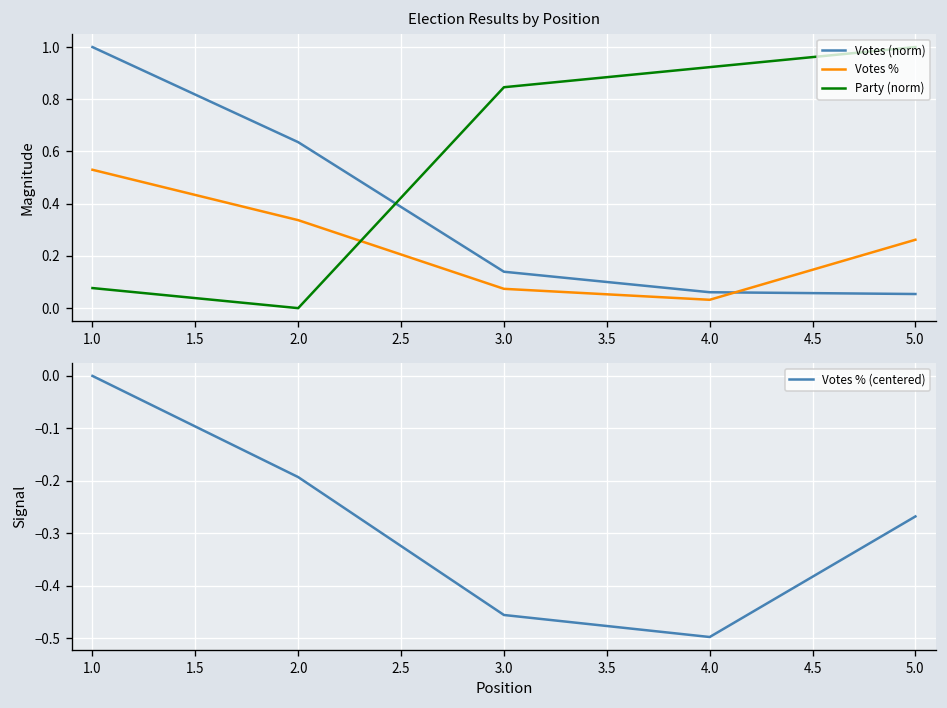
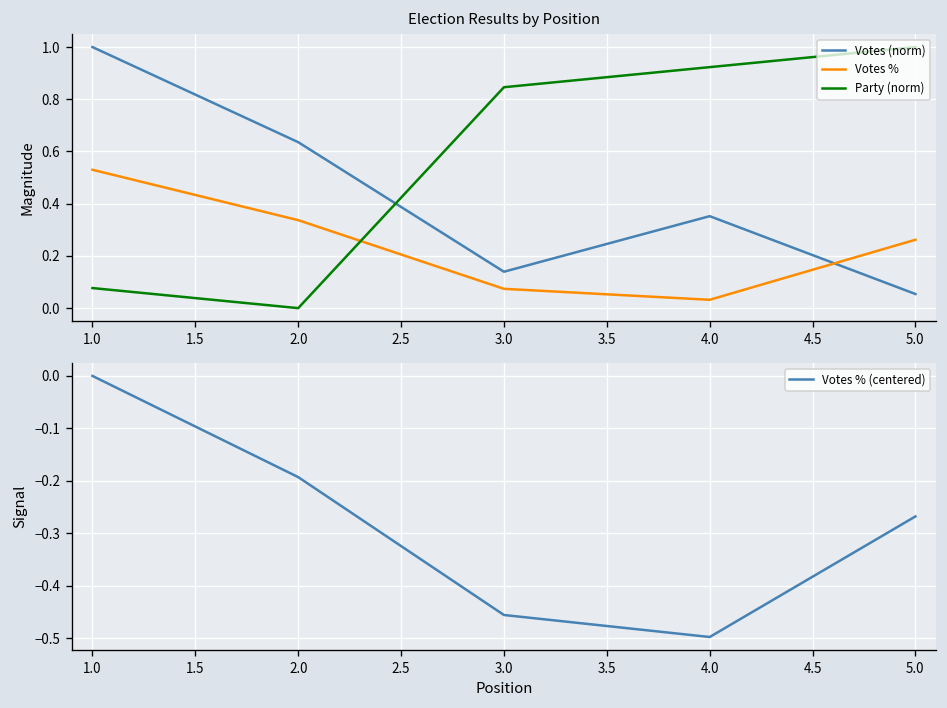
  {
    "Election Results by Position": {
      "Votes (norm)": {
        "1.0": 1.00,
        "2.0": 0.64,
        "3.0": 0.14,
-       "4.0": 0.06,
+       "4.0": 0.35,
        "5.0": 0.05
      },
      "Votes %": {
        "1.0": 0.53,
        "2.0": 0.34,
        "3.0": 0.07,
        "4.0": 0.03,
        "5.0": 0.26
      },
      "Party (norm)": {
        "1.0": 0.08,
        "2.0": 0.00,
        "3.0": 0.85,
        "4.0": 0.92
      }
    }
  }
